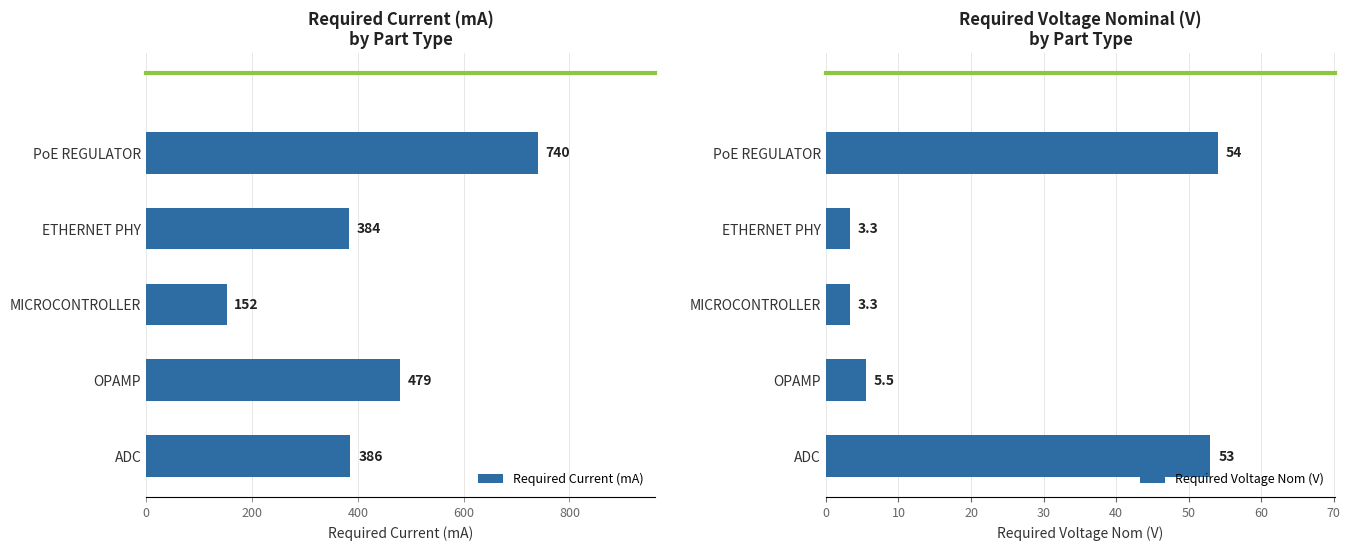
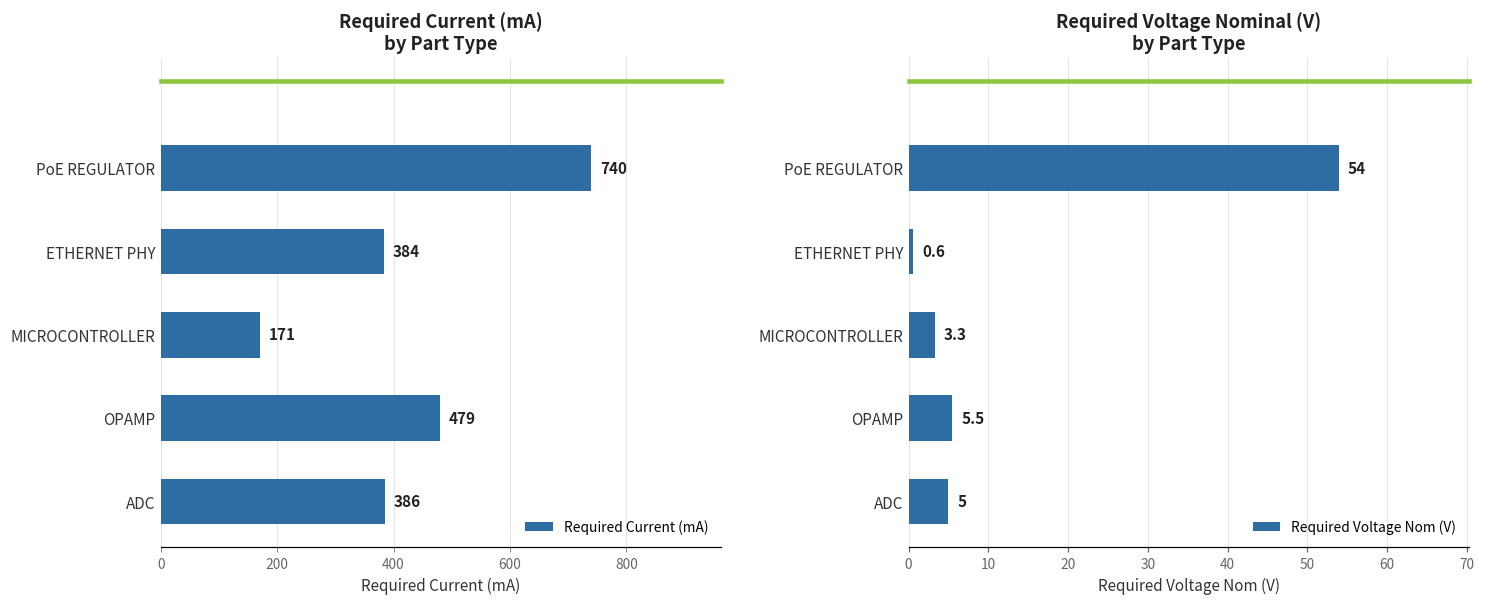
  {
    "Required Current (mA) by Part Type": {
      "PoE REGULATOR": 740,
      "ETHERNET PHY": 384,
-     "MICROCONTROLLER": 152,
+     "MICROCONTROLLER": 171,
      "OPAMP": 479,
      "ADC": 386
    },
    "Required Voltage Nominal (V) by Part Type": {
      "PoE REGULATOR": 54,
-     "ETHERNET PHY": 3.3,
+     "ETHERNET PHY": 0.6,
      "MICROCONTROLLER": 3.3,
      "OPAMP": 5.5,
-     "ADC": 53
+     "ADC": 5
    }
  }
